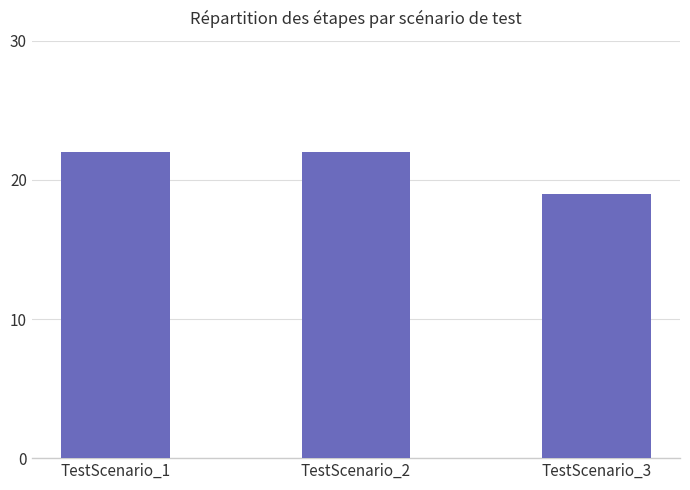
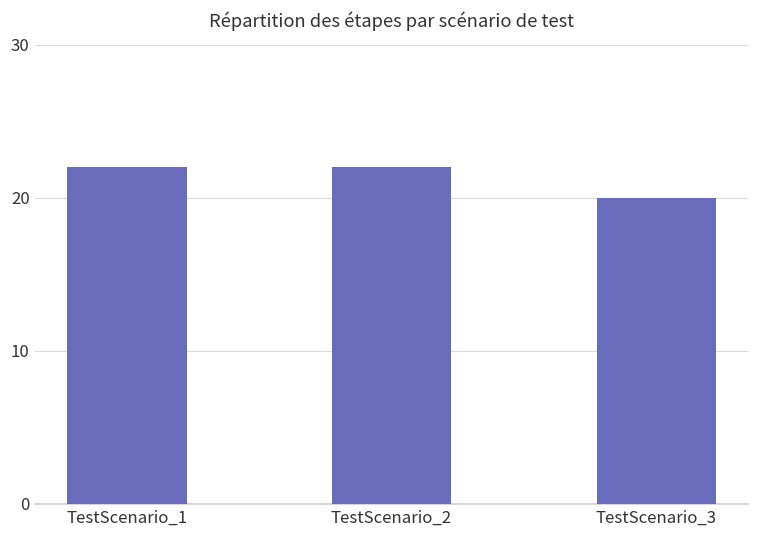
  {
    "TestScenario_1": 22,
    "TestScenario_2": 22,
-   "TestScenario_3": 19
+   "TestScenario_3": 20
  }
